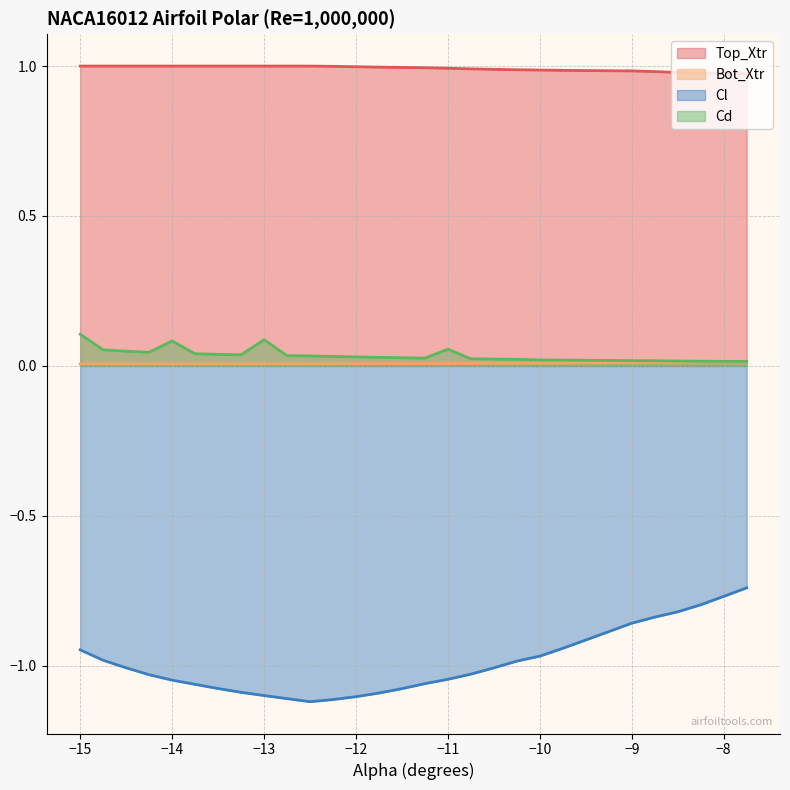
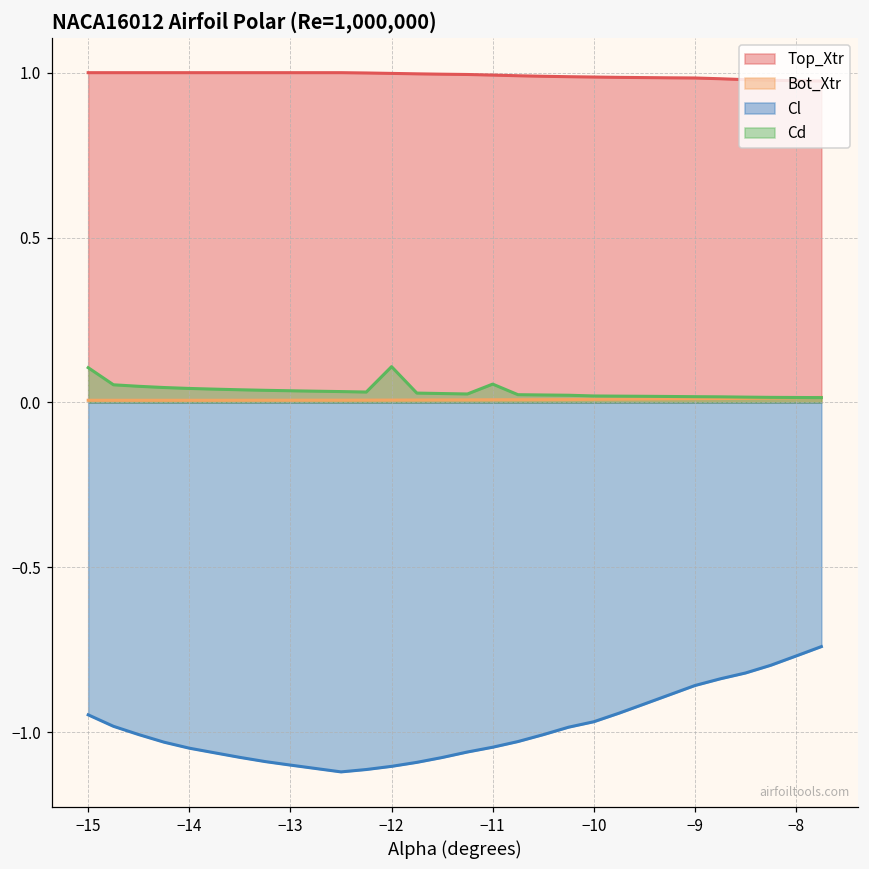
  {
    "Cd": {
      "−15": 0.11,
-     "−14": 0.08,
-     "−13": 0.09,
-     "−12": 0.03,
+     "−14": 0.04,
+     "−13": 0.04,
+     "−12": 0.11,
      "−11": 0.06,
      "−10": 0.02
    }
  }
